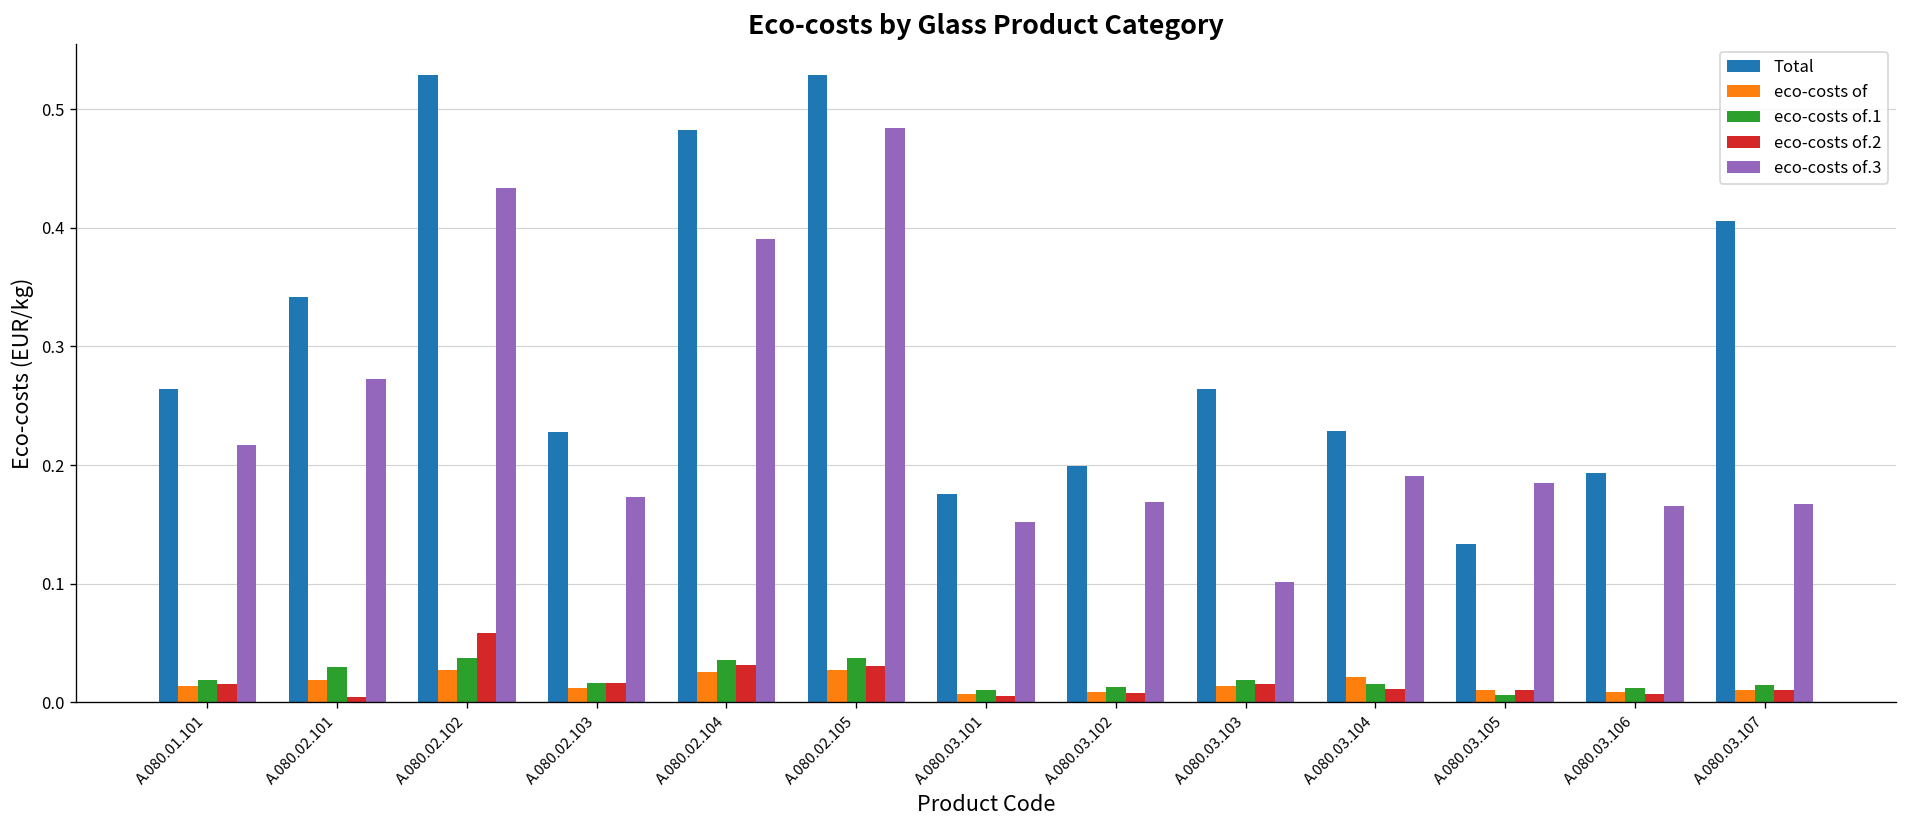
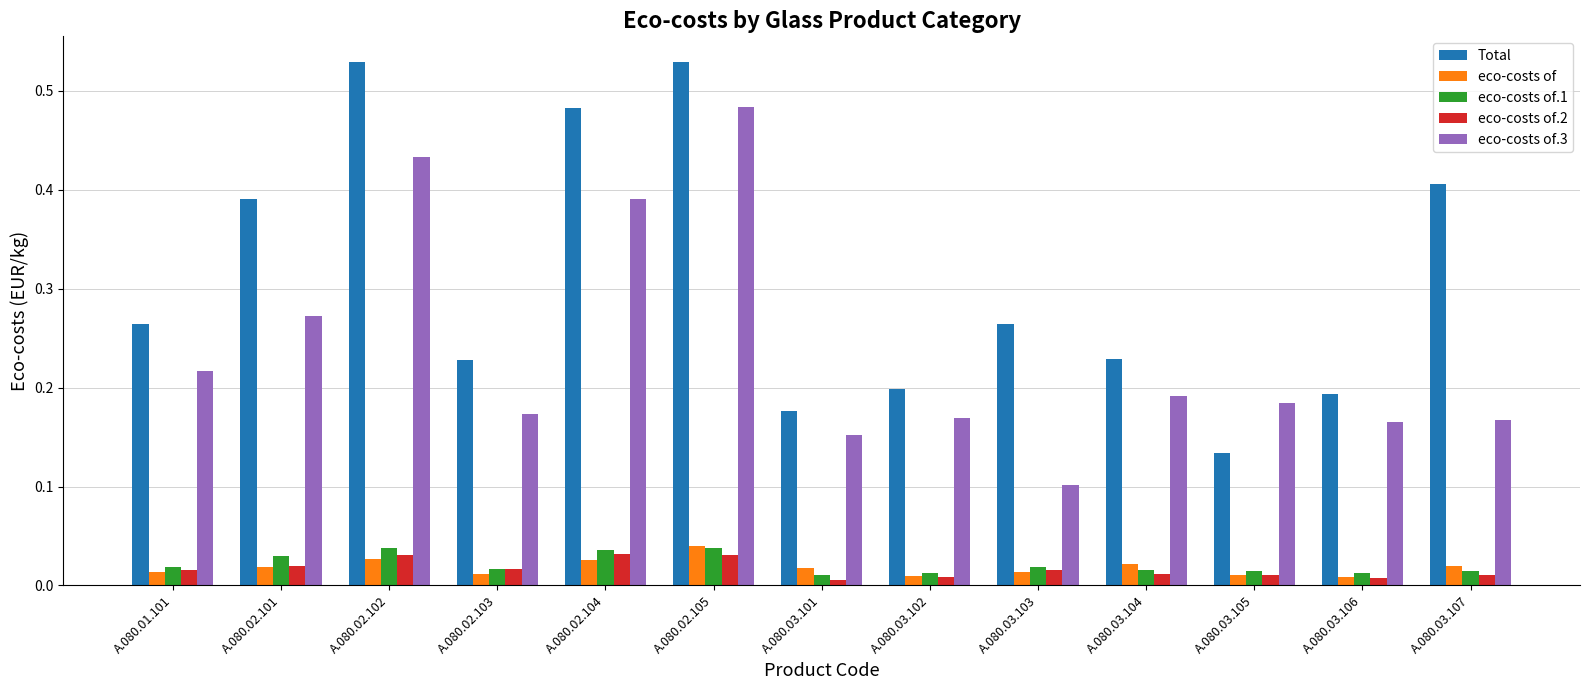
  {
    "Total": {
      "A.080.01.101": 0.26,
-     "A.080.02.101": 0.34,
+     "A.080.02.101": 0.39,
      "A.080.02.102": 0.53,
      "A.080.02.103": 0.23,
      "A.080.02.104": 0.48,
      "A.080.02.105": 0.53,
      "A.080.03.101": 0.18,
      "A.080.03.102": 0.20,
      "A.080.03.103": 0.26,
      "A.080.03.104": 0.23,
      "A.080.03.105": 0.13,
      "A.080.03.106": 0.19,
      "A.080.03.107": 0.41
    },
    "eco-costs of": {
      "A.080.01.101": 0.01,
      "A.080.02.101": 0.02,
      "A.080.02.102": 0.03,
      "A.080.02.103": 0.01,
      "A.080.02.104": 0.03,
-     "A.080.02.105": 0.03,
-     "A.080.03.101": 0.01,
+     "A.080.02.105": 0.04,
+     "A.080.03.101": 0.02,
      "A.080.03.102": 0.01,
      "A.080.03.103": 0.01,
      "A.080.03.104": 0.02,
      "A.080.03.105": 0.01,
      "A.080.03.106": 0.01,
-     "A.080.03.107": 0.01
+     "A.080.03.107": 0.02
    },
    "eco-costs of.1": {
      "A.080.01.101": 0.02,
      "A.080.02.101": 0.03,
      "A.080.02.102": 0.04,
      "A.080.02.103": 0.02,
      "A.080.02.104": 0.04,
      "A.080.02.105": 0.04,
      "A.080.03.101": 0.01,
      "A.080.03.102": 0.01,
      "A.080.03.103": 0.02,
      "A.080.03.104": 0.02,
-     "A.080.03.105": 0.006,
+     "A.080.03.105": 0.015,
      "A.080.03.106": 0.01,
      "A.080.03.107": 0.01
    },
    "eco-costs of.2": {
      "A.080.01.101": 0.02,
-     "A.080.02.101": 0.00,
-     "A.080.02.102": 0.06,
+     "A.080.02.101": 0.02,
+     "A.080.02.102": 0.03,
      "A.080.02.103": 0.02,
      "A.080.02.104": 0.03,
      "A.080.02.105": 0.03,
      "A.080.03.101": 0.01,
      "A.080.03.102": 0.01,
      "A.080.03.103": 0.02,
      "A.080.03.104": 0.01,
      "A.080.03.105": 0.01,
      "A.080.03.106": 0.01,
      "A.080.03.107": 0.01
    },
    "eco-costs of.3": {
      "A.080.01.101": 0.22,
      "A.080.02.101": 0.27,
      "A.080.02.102": 0.43,
      "A.080.02.103": 0.17,
      "A.080.02.104": 0.39,
      "A.080.02.105": 0.48,
      "A.080.03.101": 0.15,
      "A.080.03.102": 0.17,
      "A.080.03.103": 0.10,
      "A.080.03.104": 0.19,
      "A.080.03.105": 0.18,
      "A.080.03.106": 0.17,
      "A.080.03.107": 0.17
    }
  }
